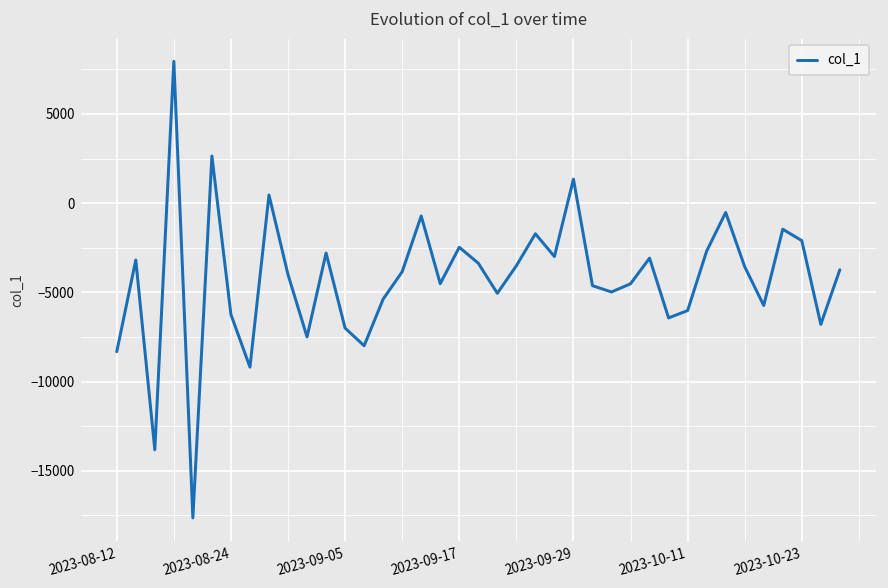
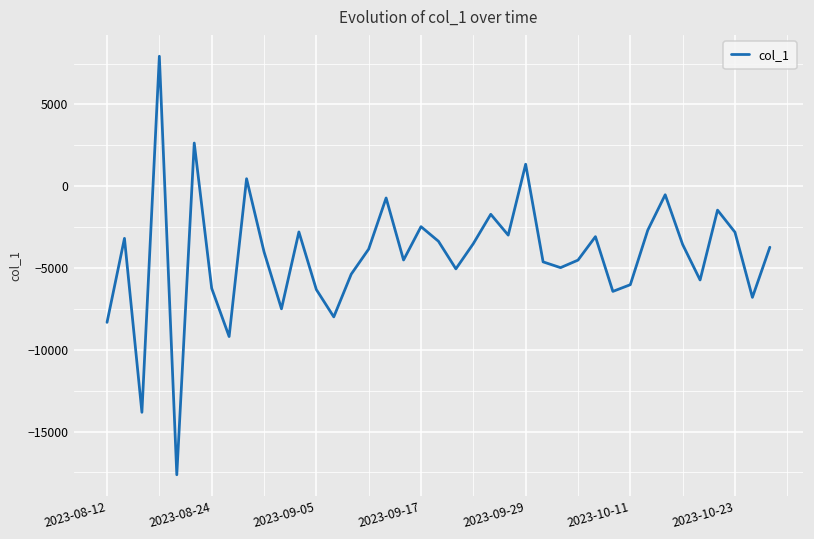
  {
    "2023-08-12": -8300,
    "2023-08-24": -6200,
-   "2023-09-05": -7000,
+   "2023-09-05": -6300,
    "2023-09-17": -2500,
    "2023-09-29": 1300,
    "2023-10-11": -6000,
-   "2023-10-23": -2100
+   "2023-10-23": -2800
  }
